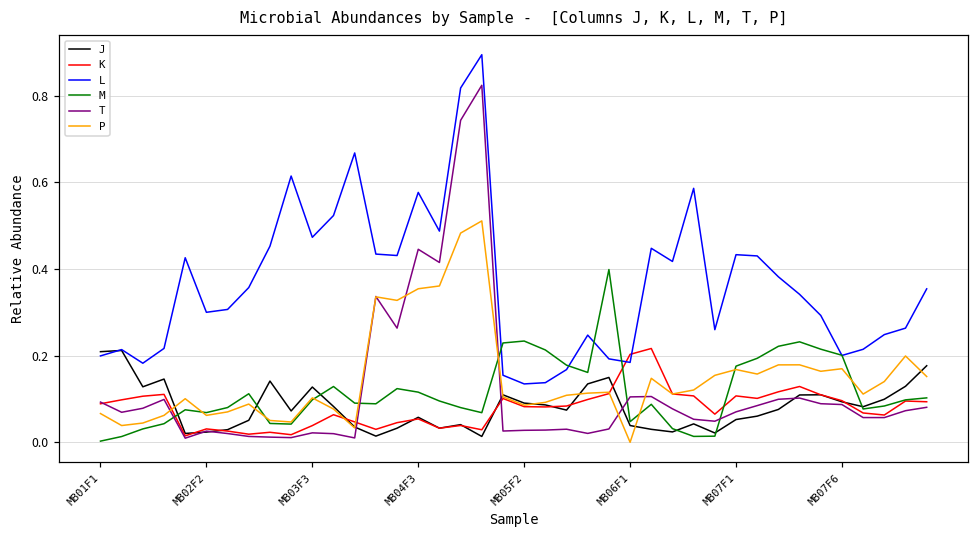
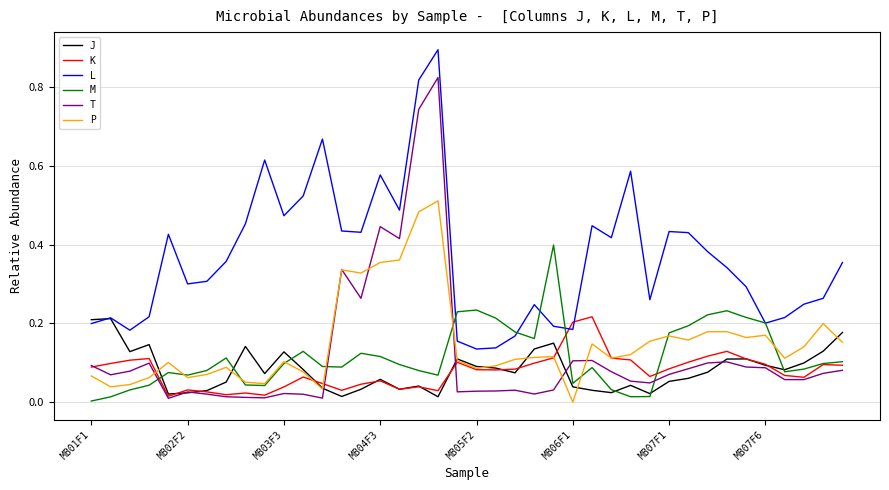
  {
    "J": {
      "MB01F1": 0.21,
      "MB03F3": 0.13,
      "MB06F1": 0.04,
      "MB07F1": 0.05
    },
    "K": {
      "MB03F3": 0.04,
      "MB06F1": 0.20,
-     "MB07F1": 0.11
+     "MB07F1": 0.08
    },
    "L": {
      "MB01F1": 0.20,
      "MB02F2": 0.30,
      "MB03F3": 0.47,
      "MB04F3": 0.58,
      "MB05F2": 0.13,
      "MB06F1": 0.18,
      "MB07F1": 0.43
    },
    "M": {
      "MB01F1": 0.00,
      "MB04F3": 0.12,
      "MB05F2": 0.23,
      "MB06F1": 0.05,
      "MB07F1": 0.18
    },
    "T": {
      "MB03F3": 0.02,
      "MB04F3": 0.45,
      "MB05F2": 0.03,
      "MB06F1": 0.10,
      "MB07F1": 0.07
    },
    "P": {
      "MB01F1": 0.07,
      "MB04F3": 0.35,
      "MB06F1": 0.00,
      "MB07F1": 0.17,
      "MB07F6": 0.17
    }
  }
